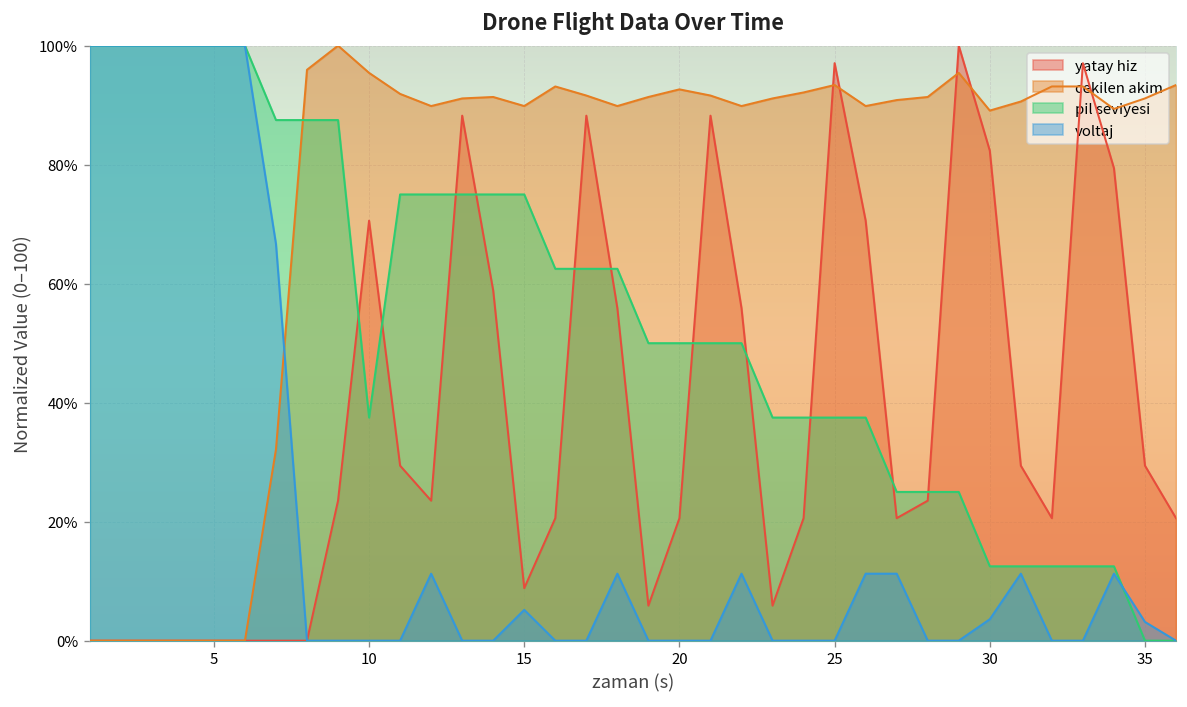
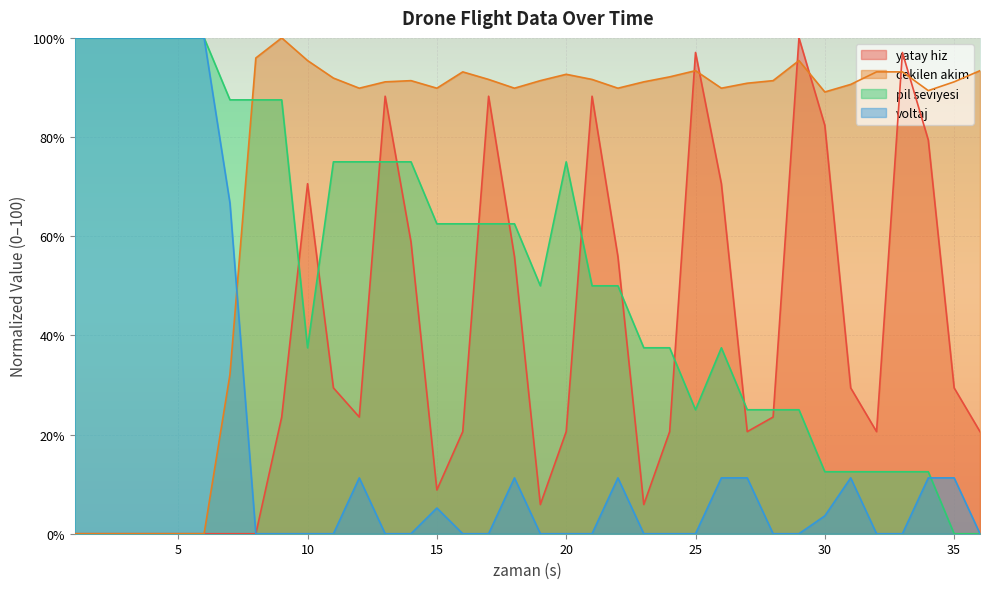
  {
    "pil seviyesi": {
      "10": "38%",
-     "15": "75%",
-     "20": "50%",
-     "25": "38%",
+     "15": "63%",
+     "20": "75%",
+     "25": "25%",
      "30": "13%",
      "35": "0%"
    },
    "voltaj": {
      "10": "0%",
      "15": "5%",
      "20": "0%",
      "25": "0%",
      "30": "4%",
-     "35": "3%"
+     "35": "11%"
    }
  }
